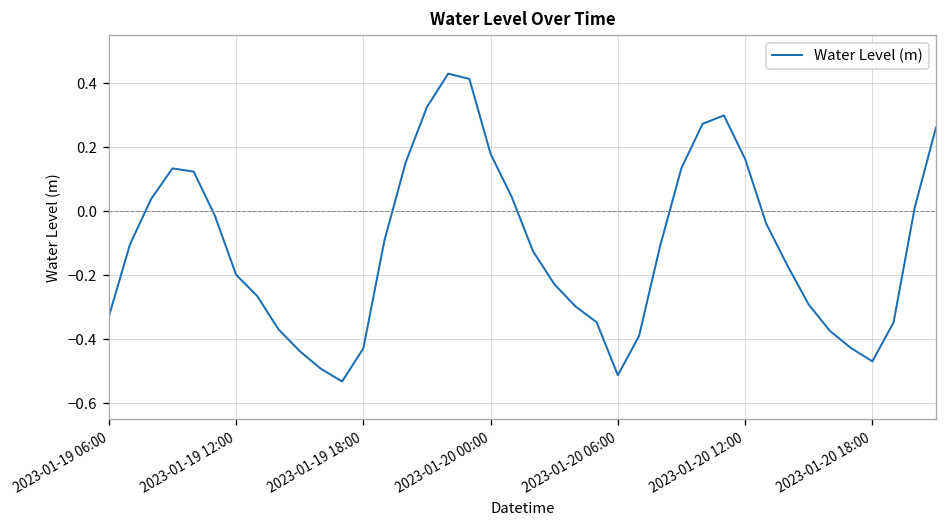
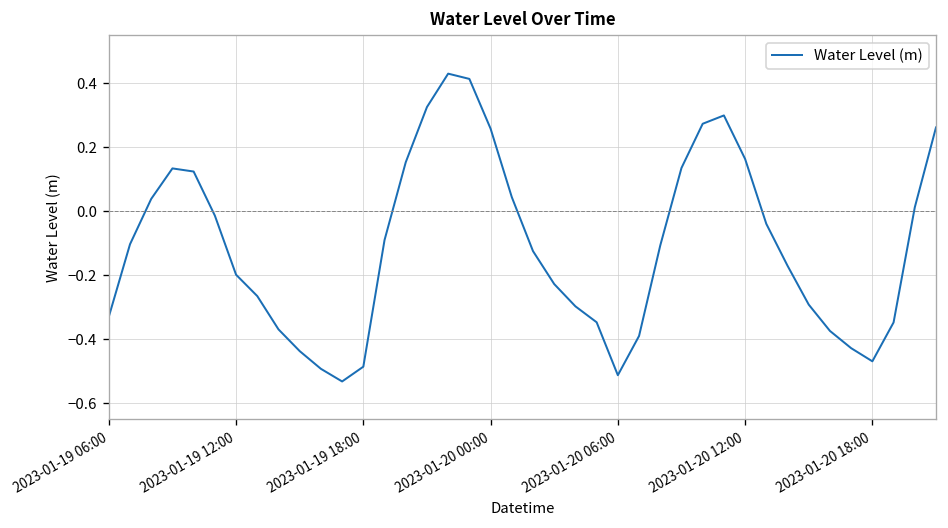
  {
    "2023-01-19 06:00": -0.33,
    "2023-01-19 12:00": -0.20,
-   "2023-01-19 18:00": -0.43,
-   "2023-01-20 00:00": 0.18,
+   "2023-01-19 18:00": -0.49,
+   "2023-01-20 00:00": 0.26,
    "2023-01-20 06:00": -0.51,
    "2023-01-20 12:00": 0.16,
    "2023-01-20 18:00": -0.47
  }
